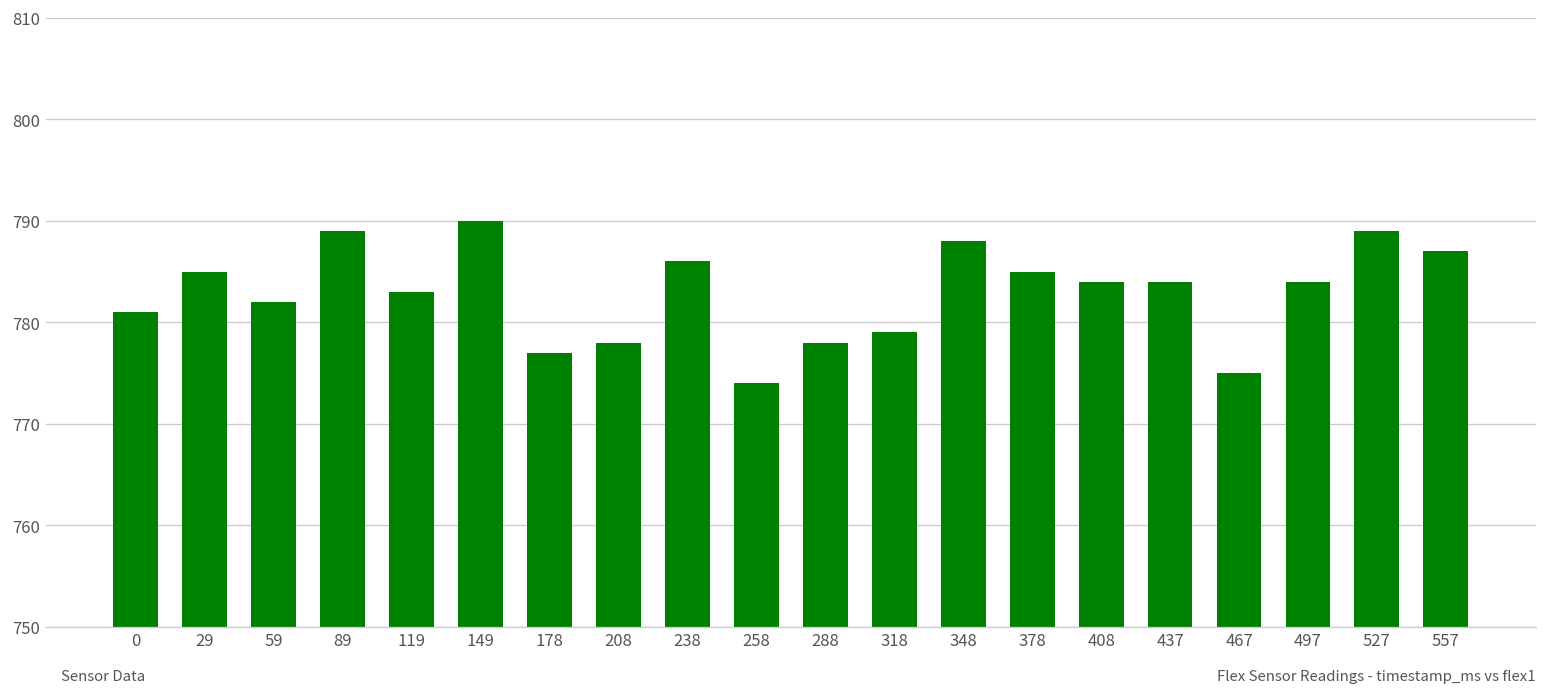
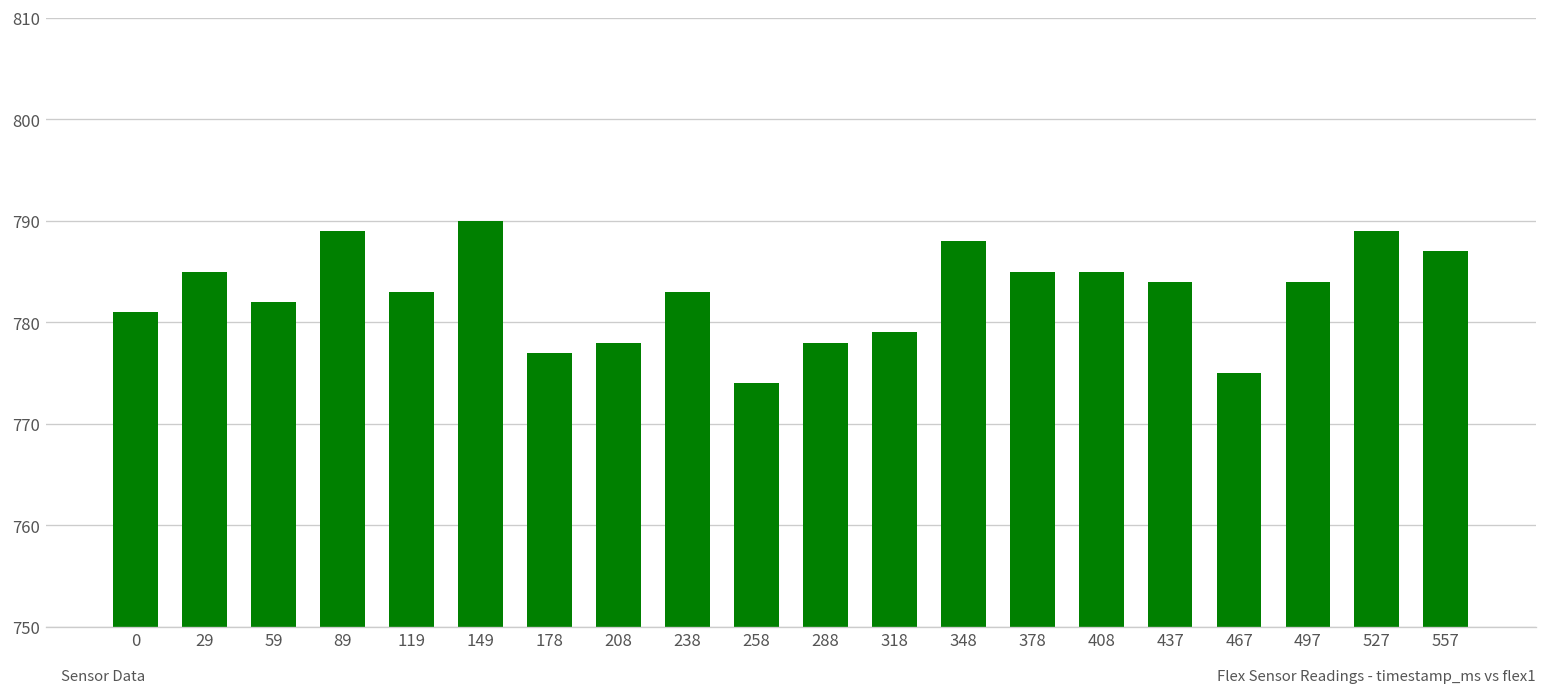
  {
    "0": 781,
    "29": 785,
    "59": 782,
    "89": 789,
    "119": 783,
    "149": 790,
    "178": 777,
    "208": 778,
-   "238": 786,
+   "238": 783,
    "258": 774,
    "288": 778,
    "318": 779,
    "348": 788,
    "378": 785,
-   "408": 784,
+   "408": 785,
    "437": 784,
    "467": 775,
    "497": 784,
    "527": 789,
    "557": 787
  }
